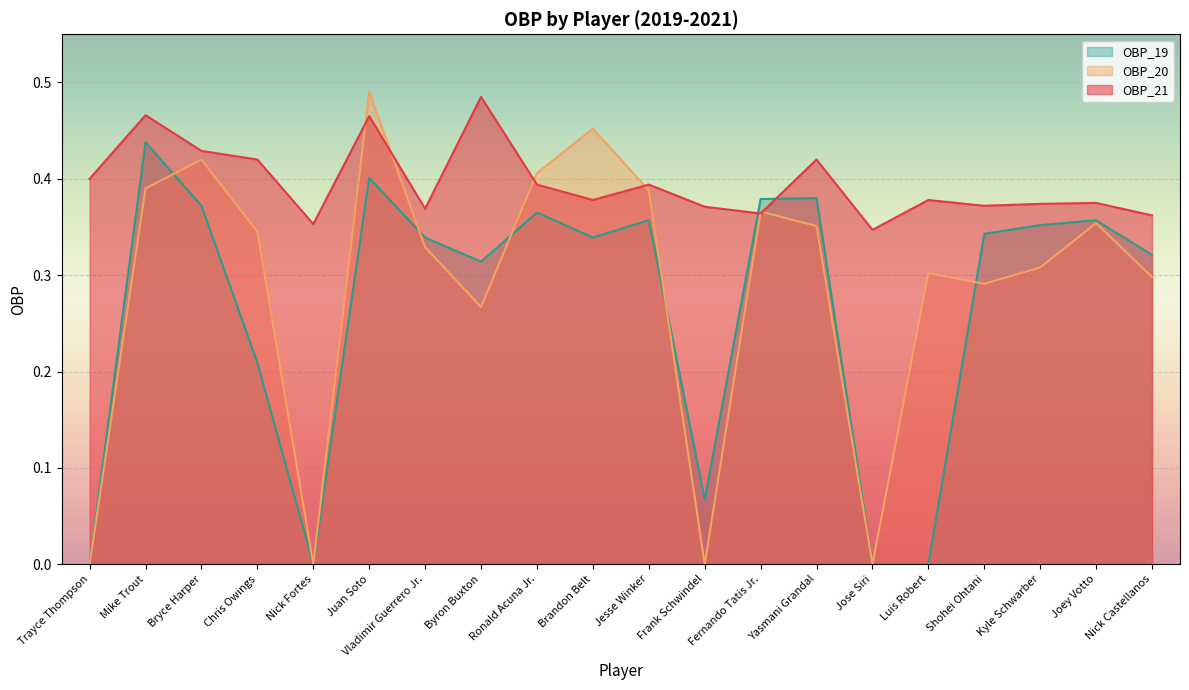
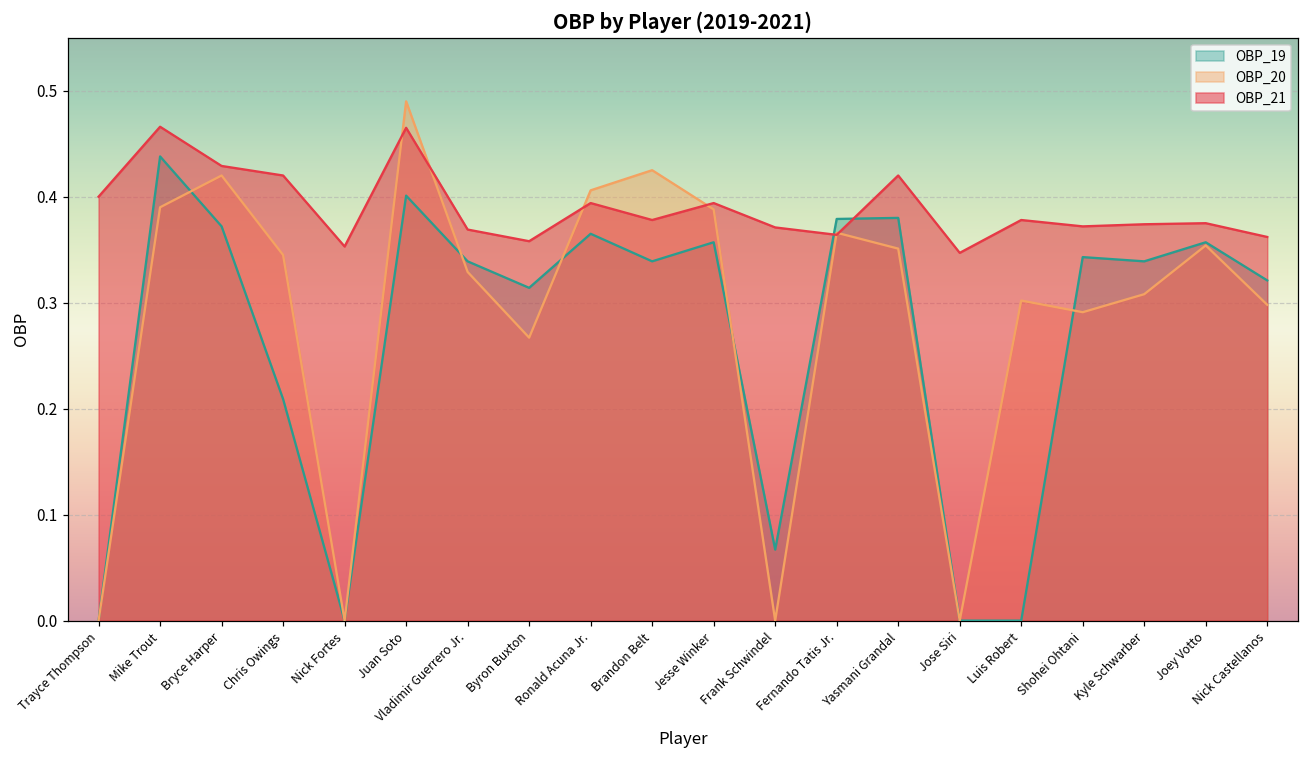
  {
    "OBP_19": {
      "Mike Trout": 0.44,
      "Bryce Harper": 0.37,
      "Chris Owings": 0.21,
      "Juan Soto": 0.40,
      "Vladimir Guerrero Jr.": 0.34,
      "Byron Buxton": 0.31,
      "Ronald Acuna Jr.": 0.37,
      "Brandon Belt": 0.34,
      "Jesse Winker": 0.36,
      "Frank Schwindel": 0.07,
      "Fernando Tatis Jr.": 0.38,
      "Yasmani Grandal": 0.38,
      "Luis Robert": 0.00,
      "Shohei Ohtani": 0.34,
-     "Kyle Schwarber": 0.35,
+     "Kyle Schwarber": 0.34,
      "Joey Votto": 0.36,
      "Nick Castellanos": 0.32
    },
    "OBP_20": {
      "Mike Trout": 0.39,
      "Bryce Harper": 0.42,
      "Chris Owings": 0.35,
      "Juan Soto": 0.49,
      "Vladimir Guerrero Jr.": 0.33,
      "Byron Buxton": 0.27,
      "Ronald Acuna Jr.": 0.41,
-     "Brandon Belt": 0.45,
+     "Brandon Belt": 0.43,
      "Jesse Winker": 0.39,
      "Frank Schwindel": 0.00,
      "Yasmani Grandal": 0.35,
      "Luis Robert": 0.30,
      "Shohei Ohtani": 0.29,
      "Kyle Schwarber": 0.31,
      "Joey Votto": 0.35,
      "Nick Castellanos": 0.30
    },
    "OBP_21": {
      "Trayce Thompson": 0.40,
      "Mike Trout": 0.47,
      "Bryce Harper": 0.43,
      "Chris Owings": 0.42,
      "Nick Fortes": 0.35,
      "Juan Soto": 0.47,
      "Vladimir Guerrero Jr.": 0.37,
-     "Byron Buxton": 0.49,
+     "Byron Buxton": 0.36,
      "Ronald Acuna Jr.": 0.39,
      "Brandon Belt": 0.38,
      "Jesse Winker": 0.39,
      "Frank Schwindel": 0.37,
      "Yasmani Grandal": 0.42,
      "Jose Siri": 0.35,
      "Luis Robert": 0.38,
      "Shohei Ohtani": 0.37,
      "Kyle Schwarber": 0.37,
      "Joey Votto": 0.38,
      "Nick Castellanos": 0.36
    }
  }
